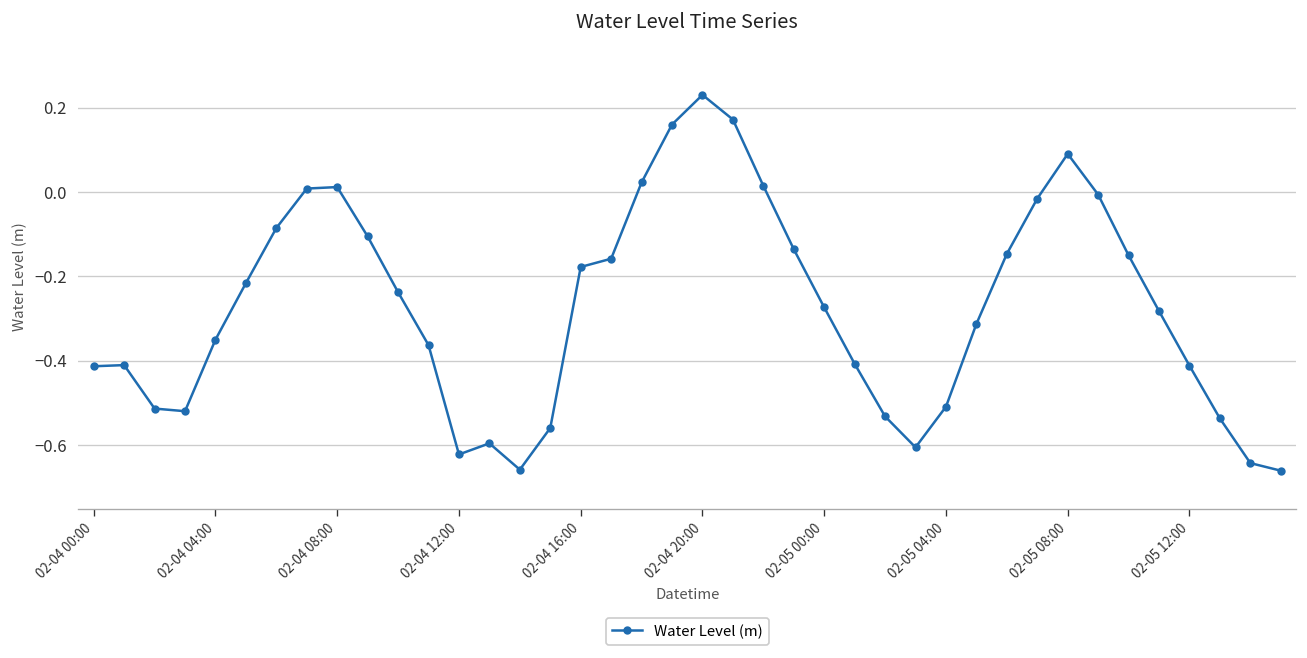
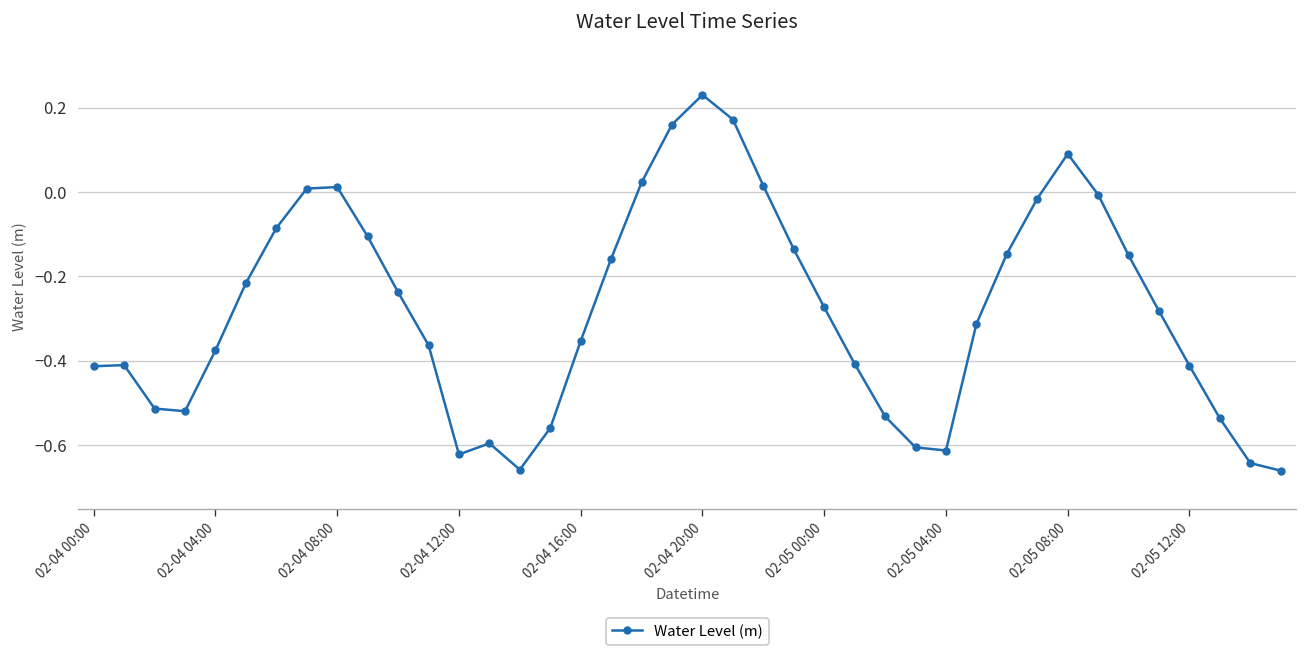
  {
    "02-04 00:00": -0.41,
-   "02-04 04:00": -0.35,
+   "02-04 04:00": -0.38,
    "02-04 08:00": 0.01,
    "02-04 12:00": -0.62,
-   "02-04 16:00": -0.18,
+   "02-04 16:00": -0.35,
    "02-04 20:00": 0.23,
    "02-05 00:00": -0.27,
-   "02-05 04:00": -0.51,
+   "02-05 04:00": -0.61,
    "02-05 08:00": 0.09,
    "02-05 12:00": -0.41
  }
